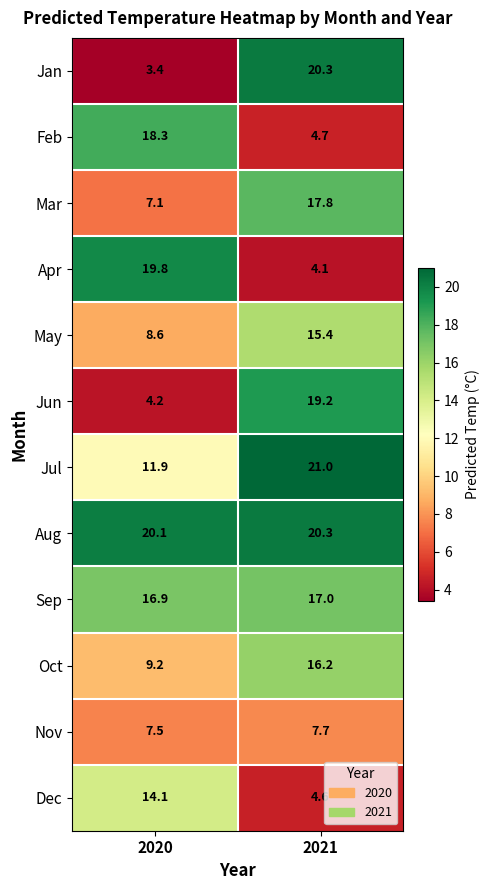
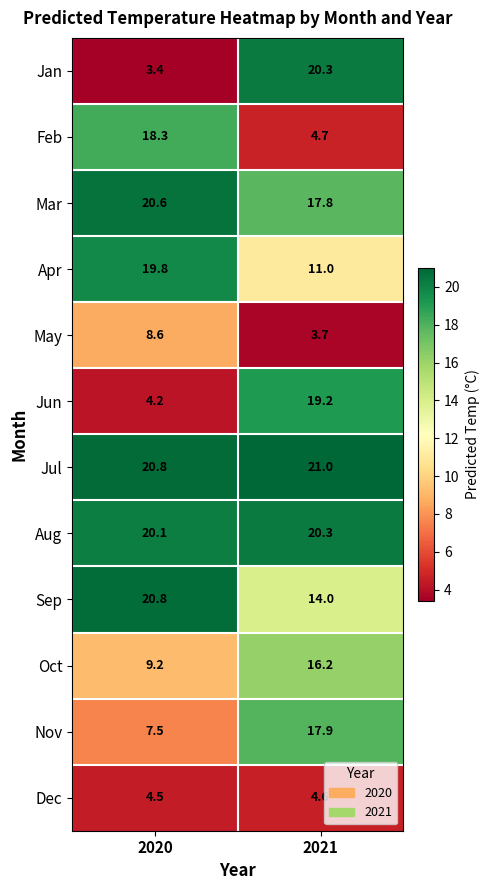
  {
    "Jan": {
      "2020": 3.4,
      "2021": 20.3
    },
    "Feb": {
      "2020": 18.3,
      "2021": 4.7
    },
    "Mar": {
-     "2020": 7.1,
+     "2020": 20.6,
      "2021": 17.8
    },
    "Apr": {
      "2020": 19.8,
-     "2021": 4.1
+     "2021": 11.0
    },
    "May": {
      "2020": 8.6,
-     "2021": 15.4
+     "2021": 3.7
    },
    "Jun": {
      "2020": 4.2,
      "2021": 19.2
    },
    "Jul": {
-     "2020": 11.9,
+     "2020": 20.8,
      "2021": 21.0
    },
    "Aug": {
      "2020": 20.1,
      "2021": 20.3
    },
    "Sep": {
-     "2020": 16.9,
-     "2021": 17.0
+     "2020": 20.8,
+     "2021": 14.0
    },
    "Oct": {
      "2020": 9.2,
      "2021": 16.2
    },
    "Nov": {
      "2020": 7.5,
-     "2021": 7.7
+     "2021": 17.9
    },
    "Dec": {
-     "2020": 14.1
+     "2020": 4.5
    }
  }
